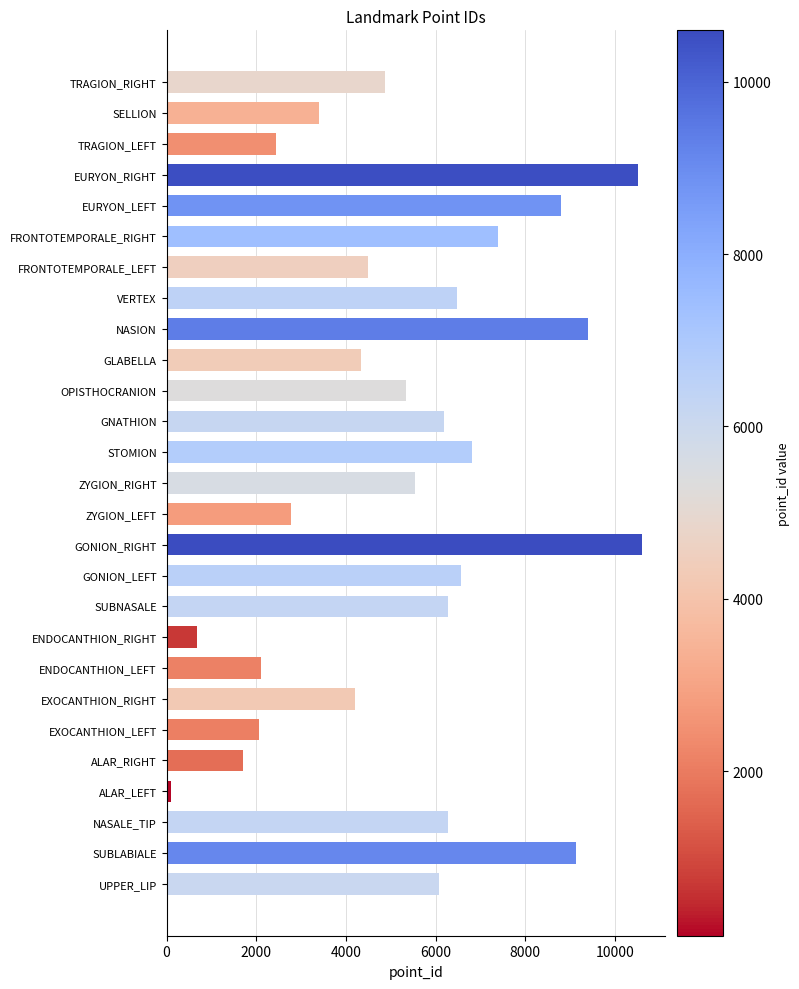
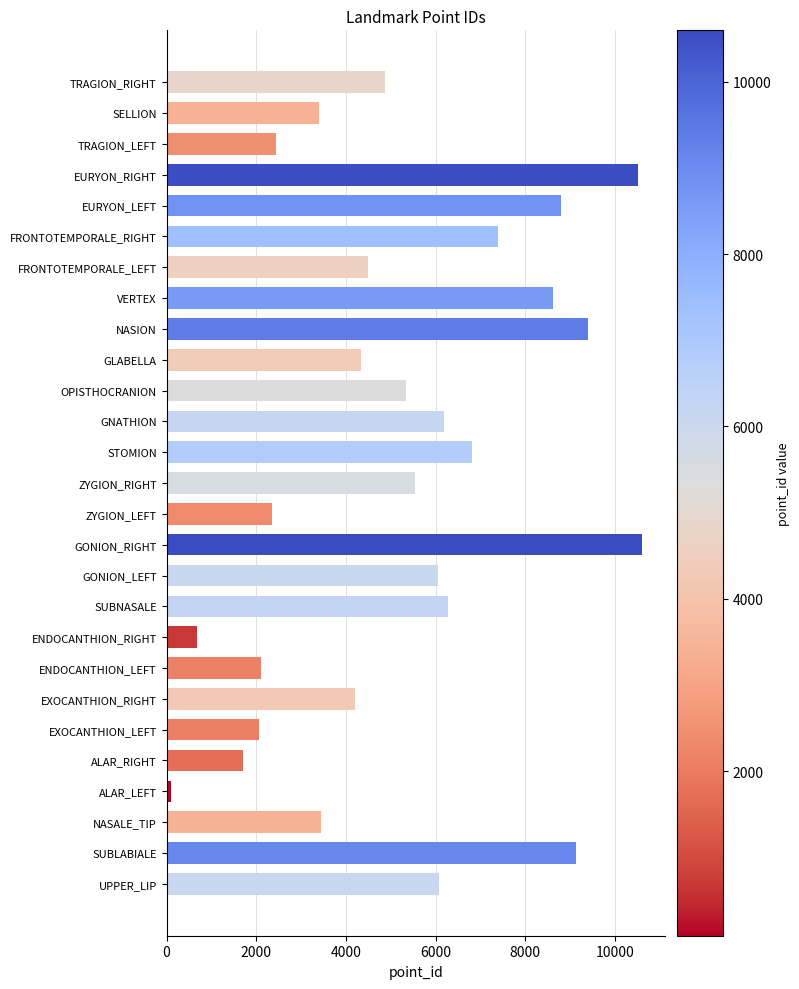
  {
    "TRAGION_RIGHT": 4900,
    "SELLION": 3400,
    "TRAGION_LEFT": 2400,
    "EURYON_RIGHT": 10500,
    "EURYON_LEFT": 8800,
    "FRONTOTEMPORALE_RIGHT": 7400,
    "FRONTOTEMPORALE_LEFT": 4500,
-   "VERTEX": 6500,
+   "VERTEX": 8600,
    "NASION": 9400,
    "GLABELLA": 4300,
    "OPISTHOCRANION": 5300,
    "GNATHION": 6200,
    "STOMION": 6800,
    "ZYGION_RIGHT": 5500,
-   "ZYGION_LEFT": 2800,
+   "ZYGION_LEFT": 2300,
    "GONION_RIGHT": 10600,
-   "GONION_LEFT": 6600,
+   "GONION_LEFT": 6100,
    "SUBNASALE": 6300,
    "ENDOCANTHION_RIGHT": 700,
    "ENDOCANTHION_LEFT": 2100,
    "EXOCANTHION_RIGHT": 4200,
    "EXOCANTHION_LEFT": 2100,
    "ALAR_RIGHT": 1700,
    "ALAR_LEFT": 100,
-   "NASALE_TIP": 6300,
+   "NASALE_TIP": 3500,
    "SUBLABIALE": 9100,
    "UPPER_LIP": 6100
  }
